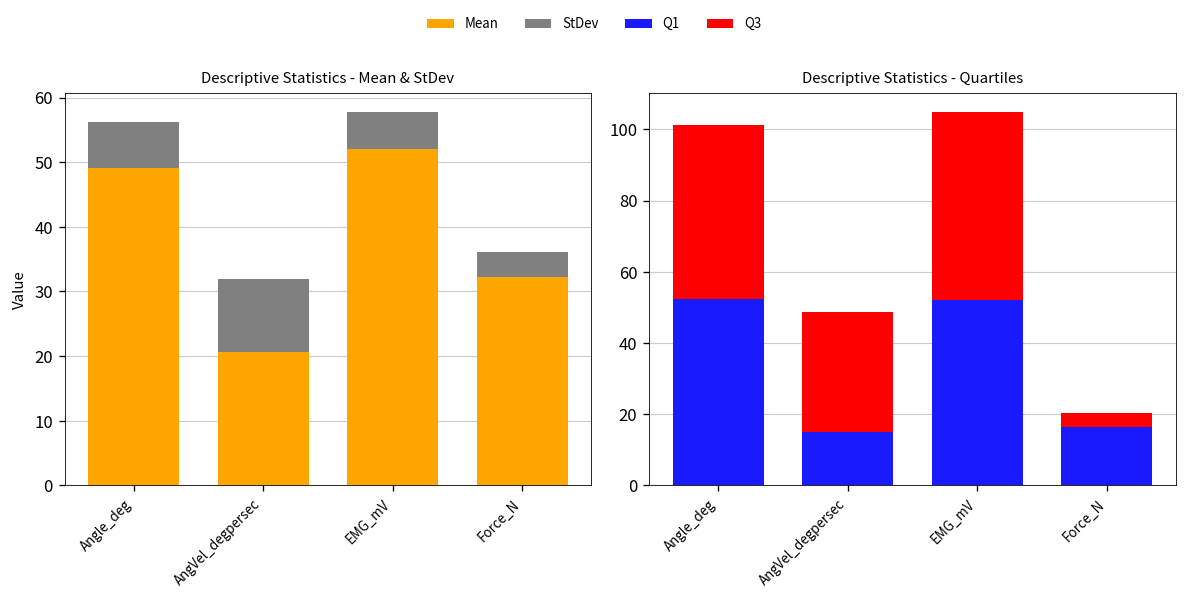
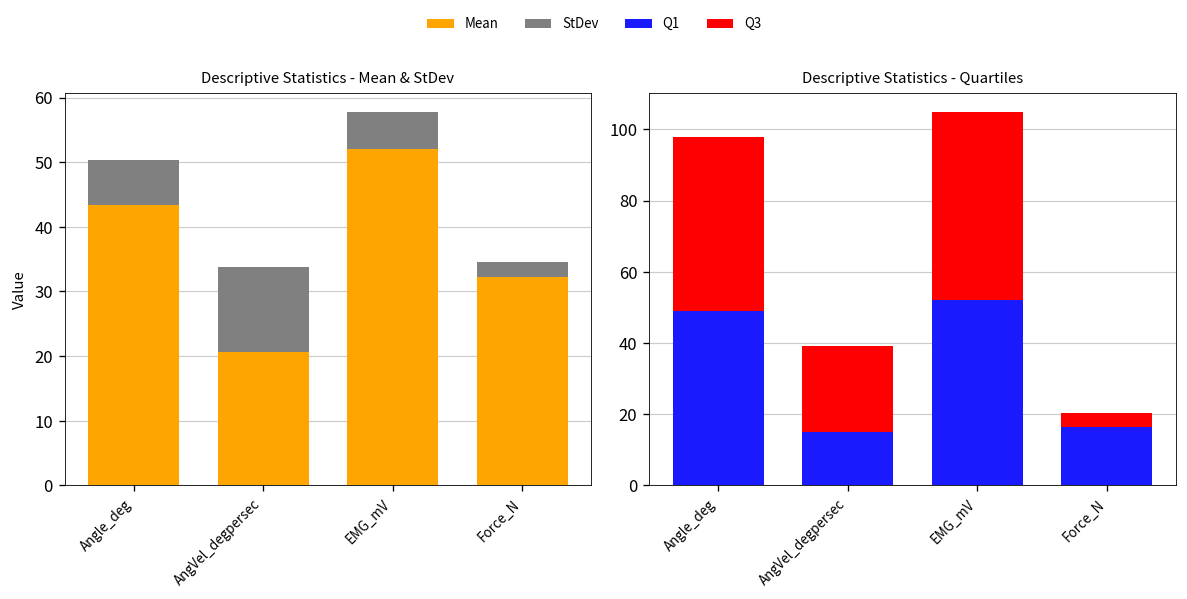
  {
    "Descriptive Statistics - Mean & StDev": {
      "Mean": {
-       "Angle_deg": 49,
+       "Angle_deg": 43,
        "AngVel_degpersec": 21,
        "EMG_mV": 52,
        "Force_N": 32
      },
      "StDev": {
        "Angle_deg": 7,
-       "AngVel_degpersec": 11,
+       "AngVel_degpersec": 13,
        "EMG_mV": 6,
-       "Force_N": 4
+       "Force_N": 2
      }
    },
    "Descriptive Statistics - Quartiles": {
      "Q1": {
-       "Angle_deg": 52,
+       "Angle_deg": 49,
        "AngVel_degpersec": 15,
        "EMG_mV": 52,
        "Force_N": 16
      },
      "Q3": {
        "Angle_deg": 49,
-       "AngVel_degpersec": 34,
+       "AngVel_degpersec": 24,
        "EMG_mV": 53,
        "Force_N": 4
      }
    }
  }
